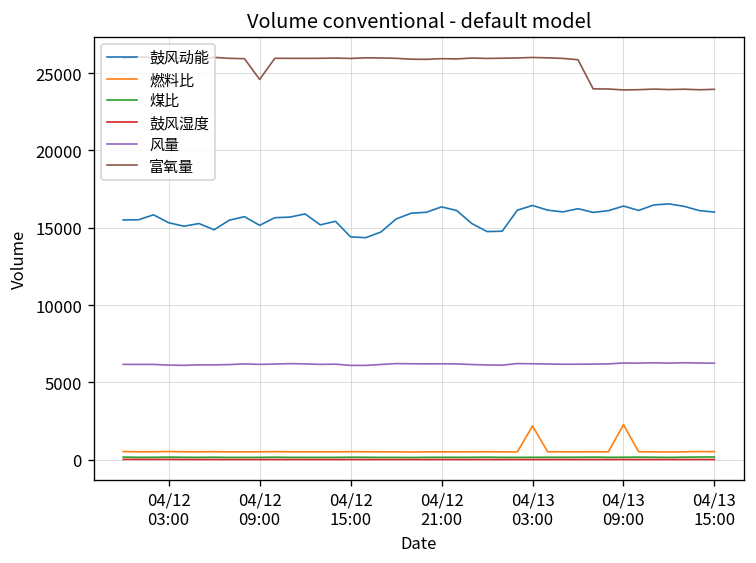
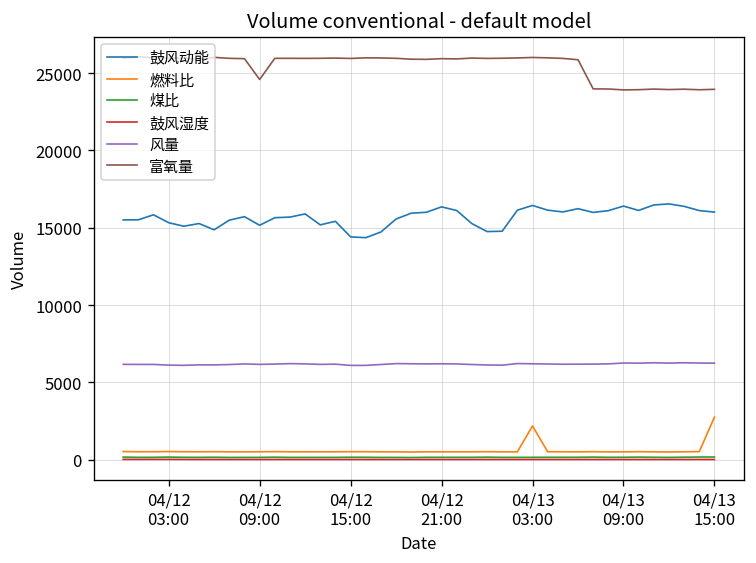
  {
    "鼓风动能": {
      "04/12 03:00": 15300,
      "04/12 09:00": 15200,
      "04/12 15:00": 14400,
      "04/12 21:00": 16400,
      "04/13 03:00": 16400,
      "04/13 09:00": 16400,
      "04/13 15:00": 16000
    },
    "燃料比": {
      "04/12 03:00": 500,
      "04/12 09:00": 500,
      "04/12 15:00": 500,
      "04/12 21:00": 500,
      "04/13 03:00": 2200,
-     "04/13 09:00": 2300,
-     "04/13 15:00": 500
+     "04/13 09:00": 500,
+     "04/13 15:00": 2700
    },
    "风量": {
      "04/12 03:00": 6100,
      "04/12 09:00": 6200,
      "04/12 15:00": 6100,
      "04/12 21:00": 6200,
      "04/13 03:00": 6200,
      "04/13 09:00": 6200,
      "04/13 15:00": 6200
    },
    "富氧量": {
      "04/12 09:00": 24600,
      "04/12 15:00": 26000,
      "04/12 21:00": 25900,
      "04/13 03:00": 26000,
      "04/13 09:00": 23900,
      "04/13 15:00": 24000
    }
  }
